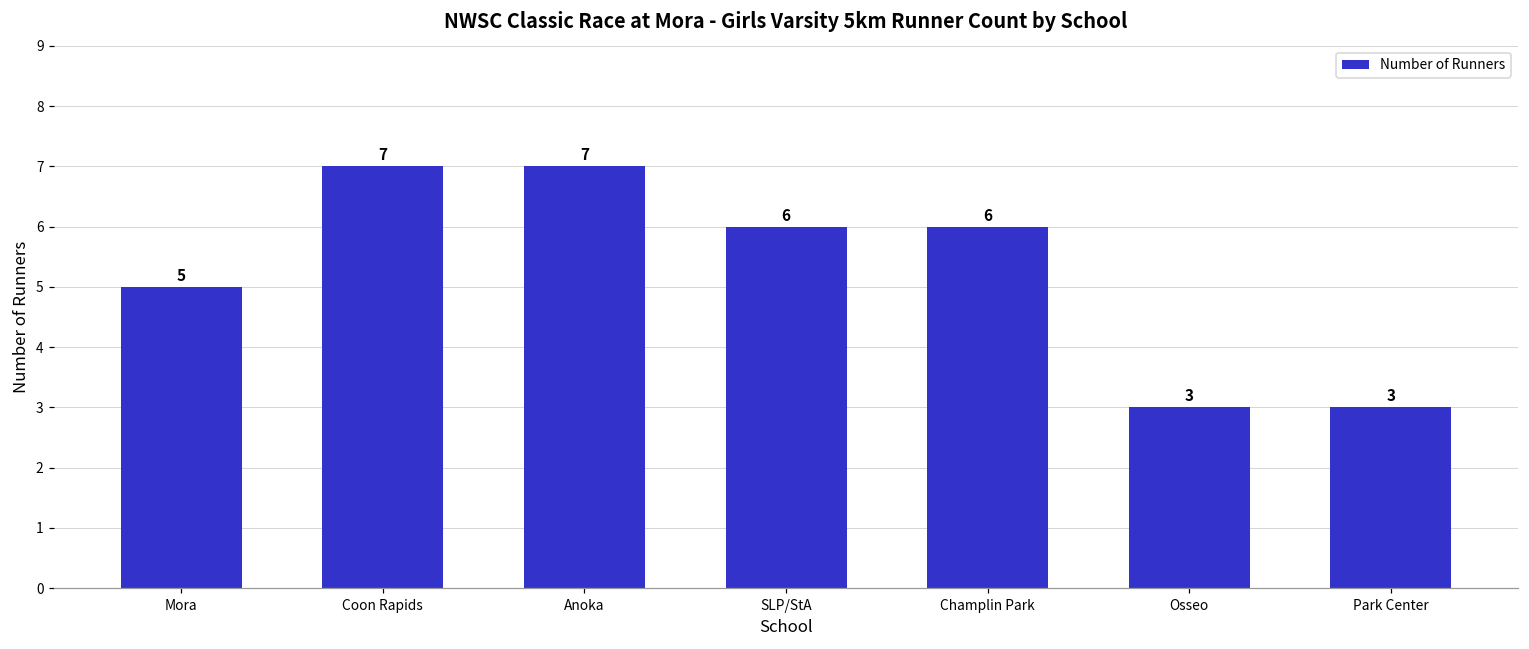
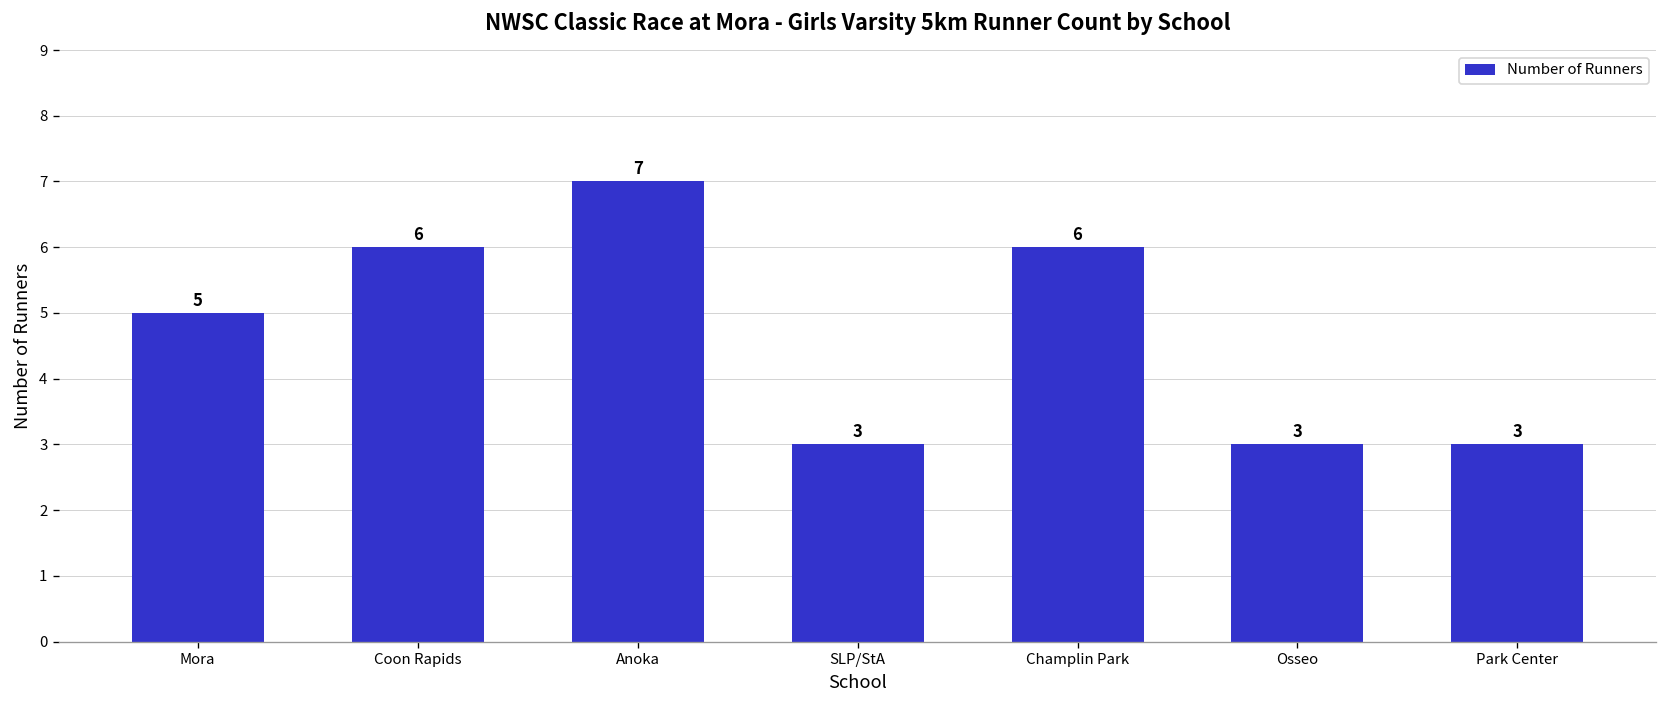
  {
    "Mora": 5,
-   "Coon Rapids": 7,
+   "Coon Rapids": 6,
    "Anoka": 7,
-   "SLP/StA": 6,
+   "SLP/StA": 3,
    "Champlin Park": 6,
    "Osseo": 3,
    "Park Center": 3
  }
